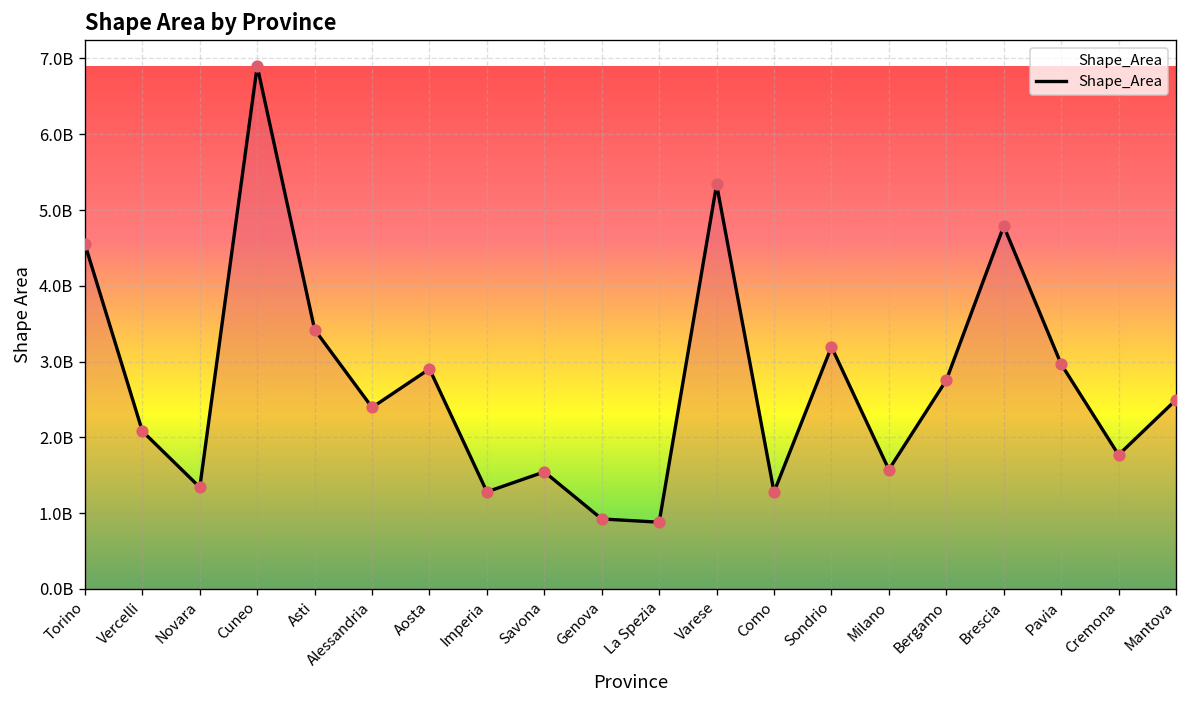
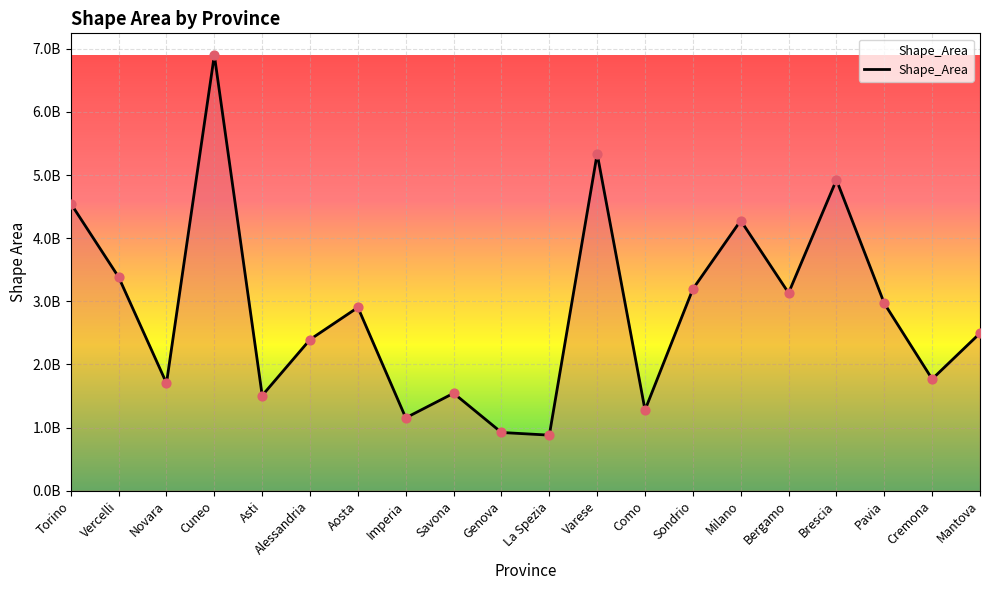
  {
    "Torino": 4500000000,
-   "Vercelli": 2100000000,
-   "Novara": 1300000000,
+   "Vercelli": 3400000000,
+   "Novara": 1700000000,
    "Cuneo": 6900000000,
-   "Asti": 3400000000,
+   "Asti": 1500000000,
    "Alessandria": 2400000000,
    "Aosta": 2900000000,
-   "Imperia": 1300000000,
+   "Imperia": 1200000000,
    "Savona": 1500000000,
    "Genova": 900000000,
    "La Spezia": 900000000,
    "Varese": 5300000000,
    "Como": 1300000000,
    "Sondrio": 3200000000,
-   "Milano": 1600000000,
-   "Bergamo": 2800000000,
-   "Brescia": 4800000000,
+   "Milano": 4300000000,
+   "Bergamo": 3100000000,
+   "Brescia": 4900000000,
    "Pavia": 3000000000,
    "Cremona": 1800000000,
    "Mantova": 2500000000
  }
